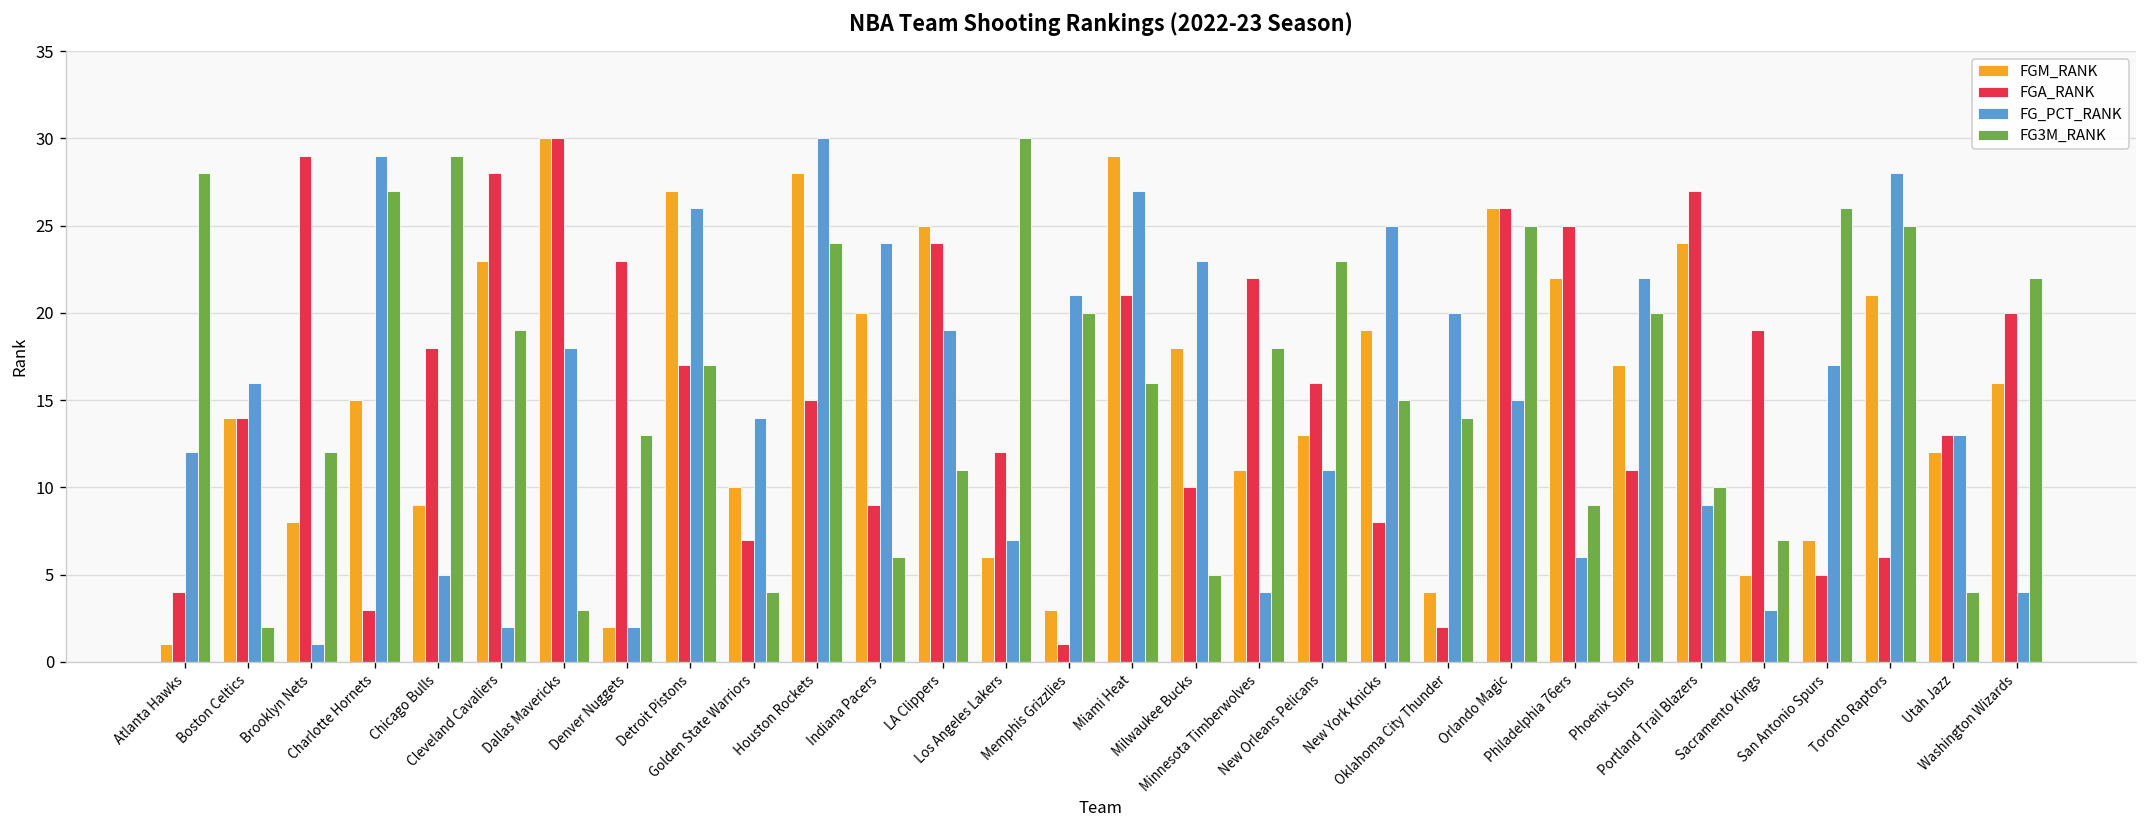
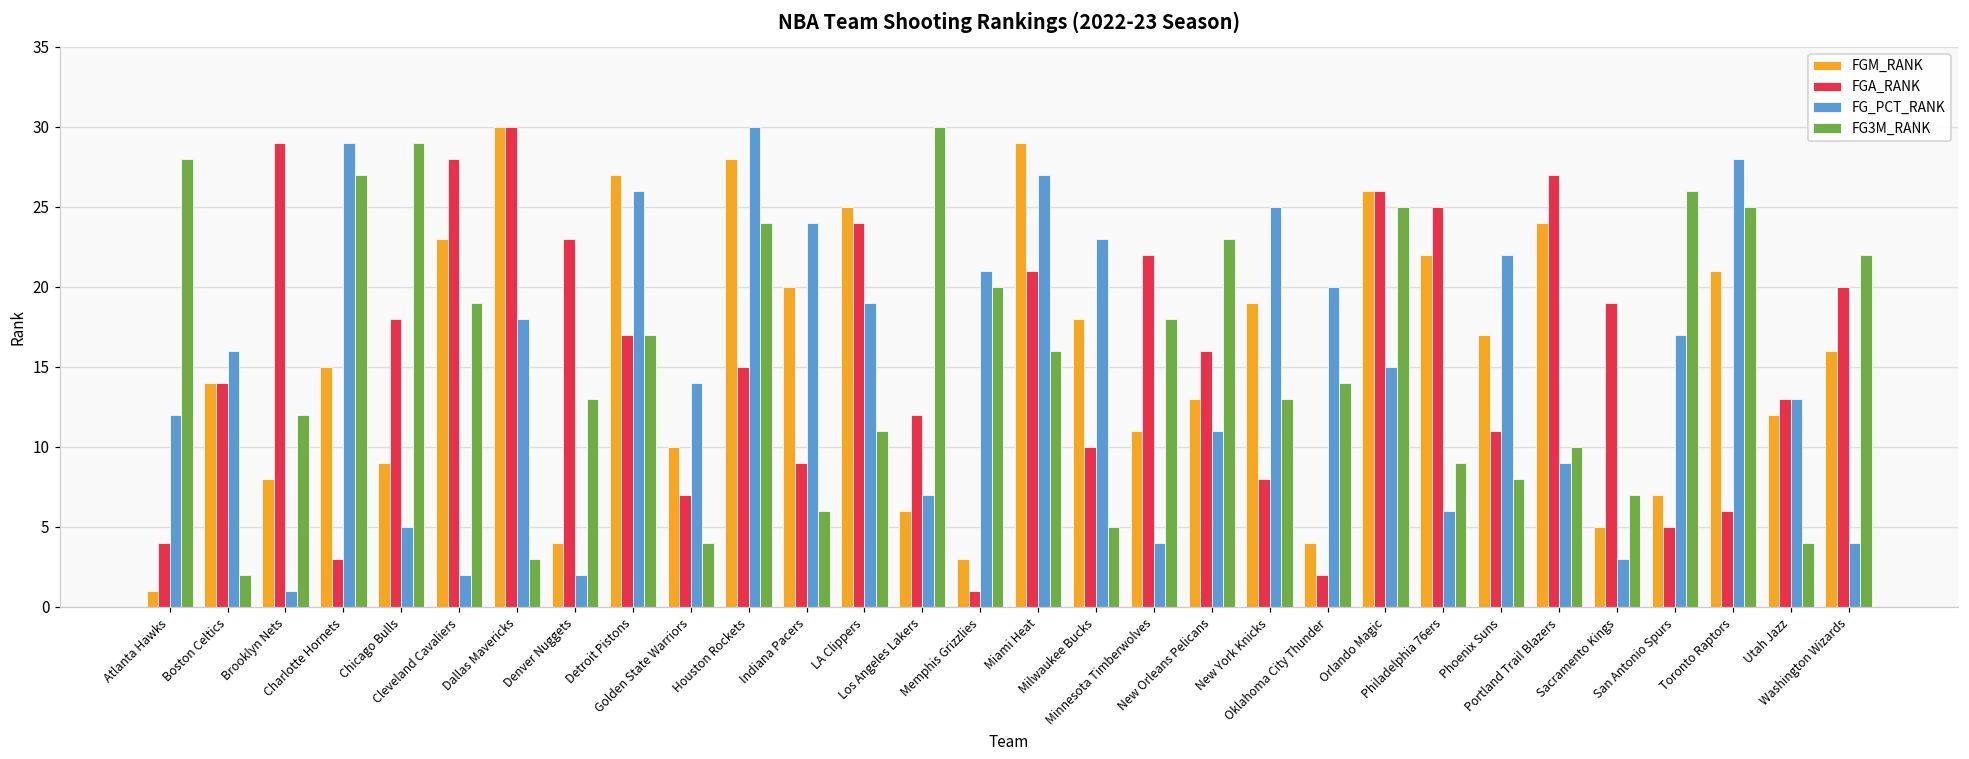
  {
    "FGM_RANK": {
      "Atlanta Hawks": 1,
      "Boston Celtics": 14,
      "Brooklyn Nets": 8,
      "Charlotte Hornets": 15,
      "Chicago Bulls": 9,
      "Cleveland Cavaliers": 23,
      "Dallas Mavericks": 30,
-     "Denver Nuggets": 2,
+     "Denver Nuggets": 4,
      "Detroit Pistons": 27,
      "Golden State Warriors": 10,
      "Houston Rockets": 28,
      "Indiana Pacers": 20,
      "LA Clippers": 25,
      "Los Angeles Lakers": 6,
      "Memphis Grizzlies": 3,
      "Miami Heat": 29,
      "Milwaukee Bucks": 18,
      "Minnesota Timberwolves": 11,
      "New Orleans Pelicans": 13,
      "New York Knicks": 19,
      "Oklahoma City Thunder": 4,
      "Orlando Magic": 26,
      "Philadelphia 76ers": 22,
      "Phoenix Suns": 17,
      "Portland Trail Blazers": 24,
      "Sacramento Kings": 5,
      "San Antonio Spurs": 7,
      "Toronto Raptors": 21,
      "Utah Jazz": 12,
      "Washington Wizards": 16
    },
    "FGA_RANK": {
      "Atlanta Hawks": 4,
      "Boston Celtics": 14,
      "Brooklyn Nets": 29,
      "Charlotte Hornets": 3,
      "Chicago Bulls": 18,
      "Cleveland Cavaliers": 28,
      "Dallas Mavericks": 30,
      "Denver Nuggets": 23,
      "Detroit Pistons": 17,
      "Golden State Warriors": 7,
      "Houston Rockets": 15,
      "Indiana Pacers": 9,
      "LA Clippers": 24,
      "Los Angeles Lakers": 12,
      "Memphis Grizzlies": 1,
      "Miami Heat": 21,
      "Milwaukee Bucks": 10,
      "Minnesota Timberwolves": 22,
      "New Orleans Pelicans": 16,
      "New York Knicks": 8,
      "Oklahoma City Thunder": 2,
      "Orlando Magic": 26,
      "Philadelphia 76ers": 25,
      "Phoenix Suns": 11,
      "Portland Trail Blazers": 27,
      "Sacramento Kings": 19,
      "San Antonio Spurs": 5,
      "Toronto Raptors": 6,
      "Utah Jazz": 13,
      "Washington Wizards": 20
    },
    "FG_PCT_RANK": {
      "Atlanta Hawks": 12,
      "Boston Celtics": 16,
      "Brooklyn Nets": 1,
      "Charlotte Hornets": 29,
      "Chicago Bulls": 5,
      "Cleveland Cavaliers": 2,
      "Dallas Mavericks": 18,
      "Denver Nuggets": 2,
      "Detroit Pistons": 26,
      "Golden State Warriors": 14,
      "Houston Rockets": 30,
      "Indiana Pacers": 24,
      "LA Clippers": 19,
      "Los Angeles Lakers": 7,
      "Memphis Grizzlies": 21,
      "Miami Heat": 27,
      "Milwaukee Bucks": 23,
      "Minnesota Timberwolves": 4,
      "New Orleans Pelicans": 11,
      "New York Knicks": 25,
      "Oklahoma City Thunder": 20,
      "Orlando Magic": 15,
      "Philadelphia 76ers": 6,
      "Phoenix Suns": 22,
      "Portland Trail Blazers": 9,
      "Sacramento Kings": 3,
      "San Antonio Spurs": 17,
      "Toronto Raptors": 28,
      "Utah Jazz": 13,
      "Washington Wizards": 4
    },
    "FG3M_RANK": {
      "Atlanta Hawks": 28,
      "Boston Celtics": 2,
      "Brooklyn Nets": 12,
      "Charlotte Hornets": 27,
      "Chicago Bulls": 29,
      "Cleveland Cavaliers": 19,
      "Dallas Mavericks": 3,
      "Denver Nuggets": 13,
      "Detroit Pistons": 17,
      "Golden State Warriors": 4,
      "Houston Rockets": 24,
      "Indiana Pacers": 6,
      "LA Clippers": 11,
      "Los Angeles Lakers": 30,
      "Memphis Grizzlies": 20,
      "Miami Heat": 16,
      "Milwaukee Bucks": 5,
      "Minnesota Timberwolves": 18,
      "New Orleans Pelicans": 23,
-     "New York Knicks": 15,
+     "New York Knicks": 13,
      "Oklahoma City Thunder": 14,
      "Orlando Magic": 25,
      "Philadelphia 76ers": 9,
-     "Phoenix Suns": 20,
+     "Phoenix Suns": 8,
      "Portland Trail Blazers": 10,
      "Sacramento Kings": 7,
      "San Antonio Spurs": 26,
      "Toronto Raptors": 25,
      "Utah Jazz": 4,
      "Washington Wizards": 22
    }
  }
